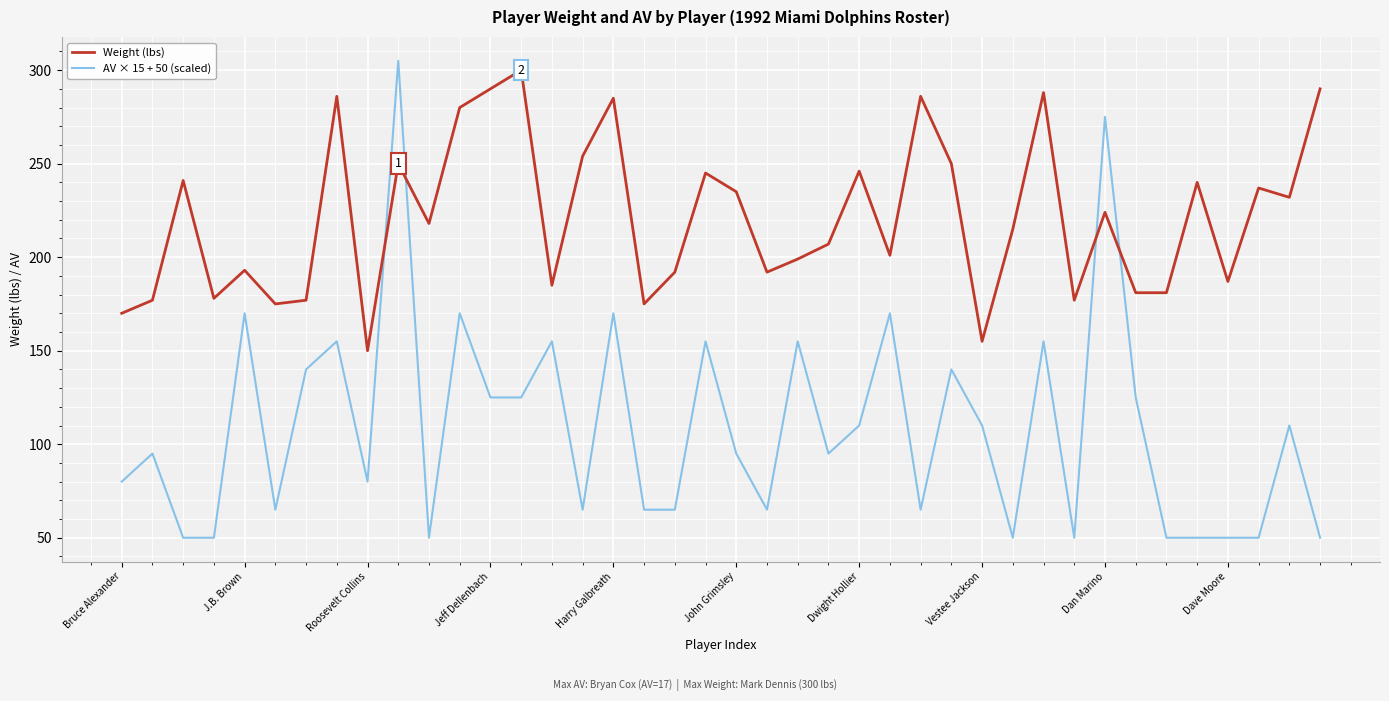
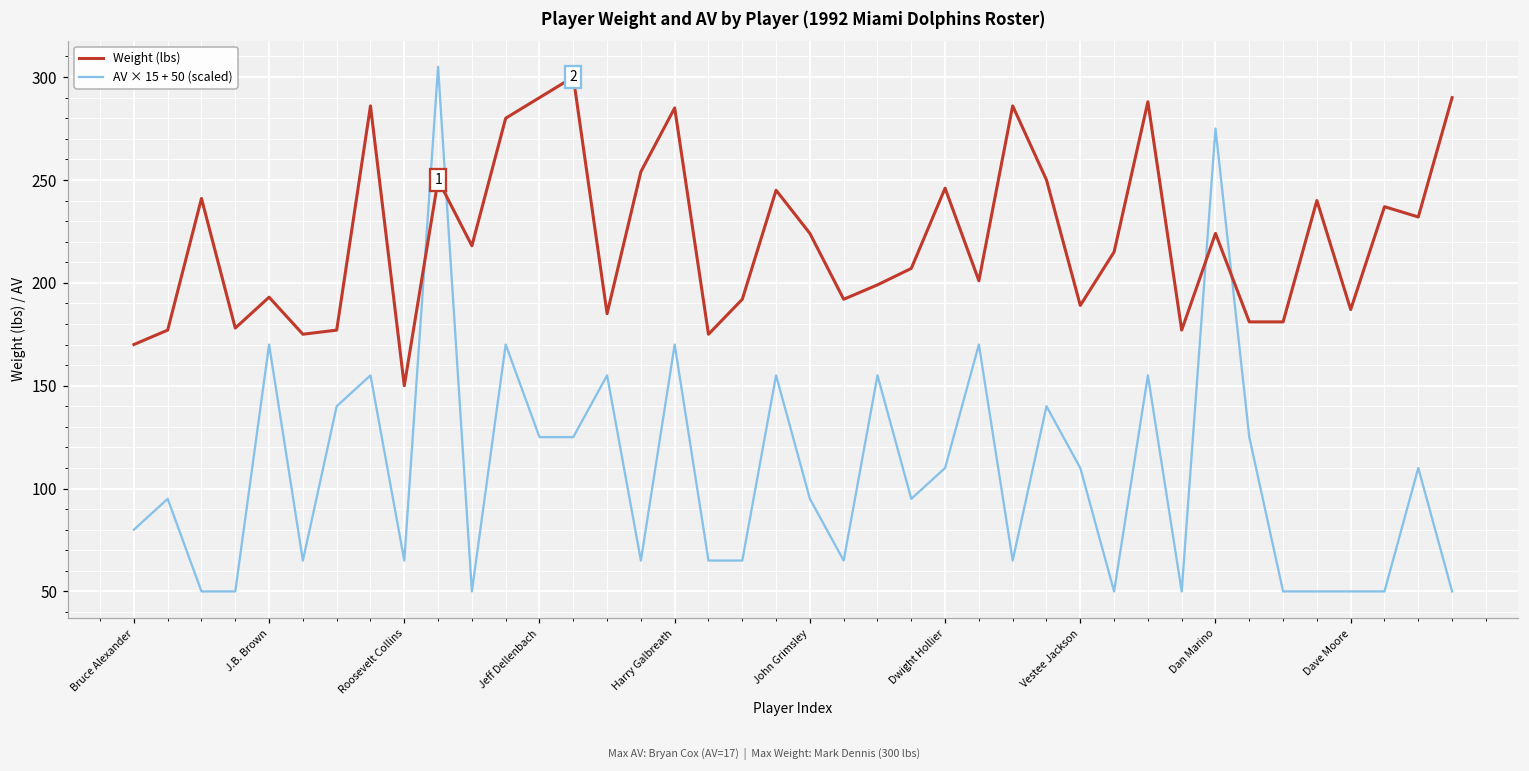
  {
    "Weight (lbs)": {
      "Bruce Alexander": 170,
      "J.B. Brown": 193,
      "Roosevelt Collins": 150,
      "Jeff Dellenbach": 290,
      "Harry Galbreath": 285,
-     "John Grimsley": 235,
+     "John Grimsley": 224,
      "Dwight Hollier": 246,
-     "Vestee Jackson": 155,
+     "Vestee Jackson": 189,
      "Dan Marino": 224,
      "Dave Moore": 187
    },
    "AV × 15 + 50 (scaled)": {
      "Bruce Alexander": 80,
      "J.B. Brown": 170,
-     "Roosevelt Collins": 80,
+     "Roosevelt Collins": 65,
      "Jeff Dellenbach": 125,
      "Harry Galbreath": 170,
      "John Grimsley": 95,
      "Dwight Hollier": 110,
      "Vestee Jackson": 110,
      "Dan Marino": 275,
      "Dave Moore": 50
    }
  }
